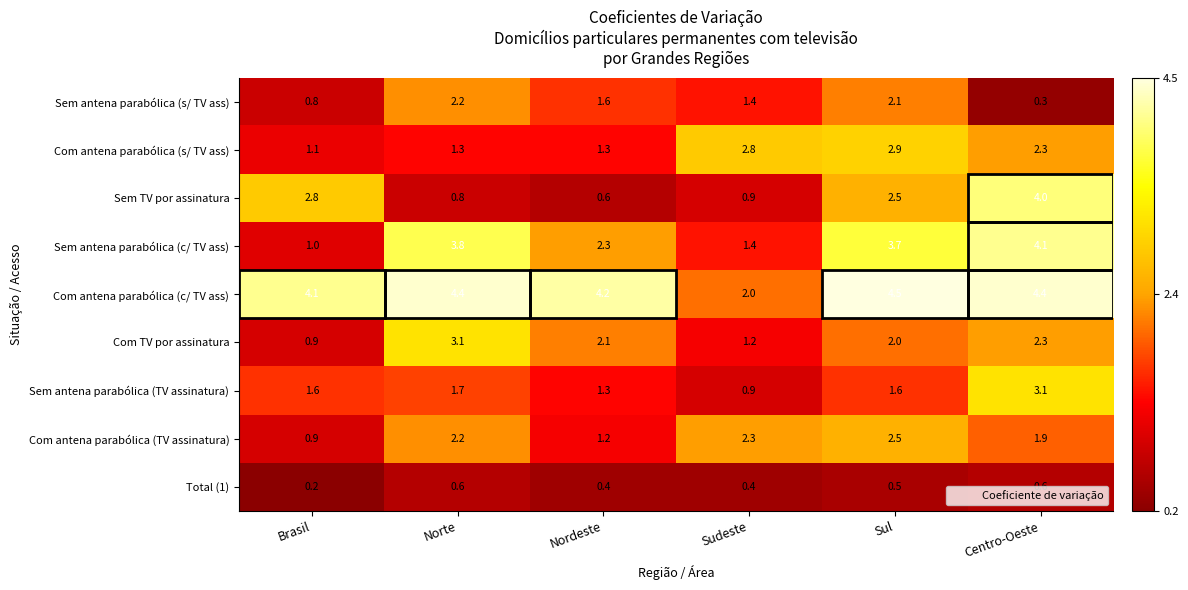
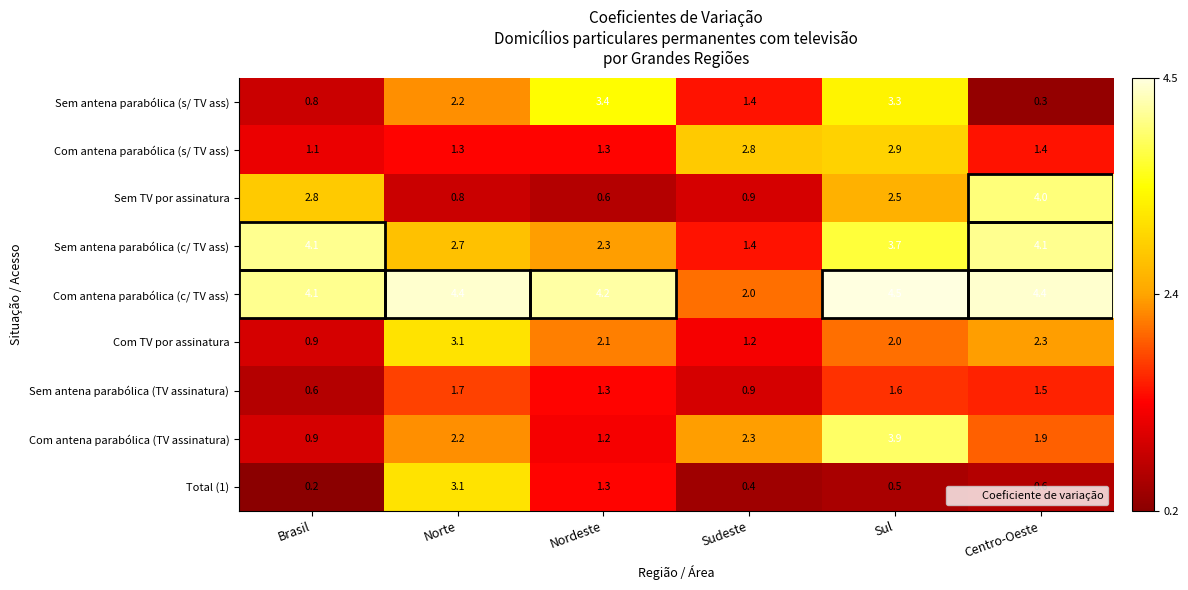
  {
    "Sem antena parabólica (s/ TV ass)": {
      "Brasil": 0.8,
      "Norte": 2.2,
-     "Nordeste": 1.6,
+     "Nordeste": 3.4,
      "Sudeste": 1.4,
-     "Sul": 2.1,
+     "Sul": 3.3,
      "Centro-Oeste": 0.3
    },
    "Com antena parabólica (s/ TV ass)": {
      "Brasil": 1.1,
      "Norte": 1.3,
      "Nordeste": 1.3,
      "Sudeste": 2.8,
      "Sul": 2.9,
-     "Centro-Oeste": 2.3
+     "Centro-Oeste": 1.4
    },
    "Sem TV por assinatura": {
      "Brasil": 2.8,
      "Norte": 0.8,
      "Nordeste": 0.6,
      "Sudeste": 0.9,
      "Sul": 2.5,
      "Centro-Oeste": 4.0
    },
    "Sem antena parabólica (c/ TV ass)": {
-     "Brasil": 1.0,
-     "Norte": 3.8,
+     "Brasil": 4.1,
+     "Norte": 2.7,
      "Nordeste": 2.3,
      "Sudeste": 1.4,
      "Sul": 3.7,
      "Centro-Oeste": 4.1
    },
    "Com antena parabólica (c/ TV ass)": {
      "Brasil": 4.1,
      "Norte": 4.4,
      "Nordeste": 4.2,
      "Sudeste": 2.0,
      "Centro-Oeste": 4.4
    },
    "Com TV por assinatura": {
      "Brasil": 0.9,
      "Norte": 3.1,
      "Nordeste": 2.1,
      "Sudeste": 1.2,
      "Sul": 2.0,
      "Centro-Oeste": 2.3
    },
    "Sem antena parabólica (TV assinatura)": {
-     "Brasil": 1.6,
+     "Brasil": 0.6,
      "Norte": 1.7,
      "Nordeste": 1.3,
      "Sudeste": 0.9,
      "Sul": 1.6,
-     "Centro-Oeste": 3.1
+     "Centro-Oeste": 1.5
    },
    "Com antena parabólica (TV assinatura)": {
      "Brasil": 0.9,
      "Norte": 2.2,
      "Nordeste": 1.2,
      "Sudeste": 2.3,
-     "Sul": 2.5,
+     "Sul": 3.9,
      "Centro-Oeste": 1.9
    },
    "Total (1)": {
      "Brasil": 0.2,
-     "Norte": 0.6,
-     "Nordeste": 0.4,
+     "Norte": 3.1,
+     "Nordeste": 1.3,
      "Sudeste": 0.4,
      "Sul": 0.5
    }
  }
